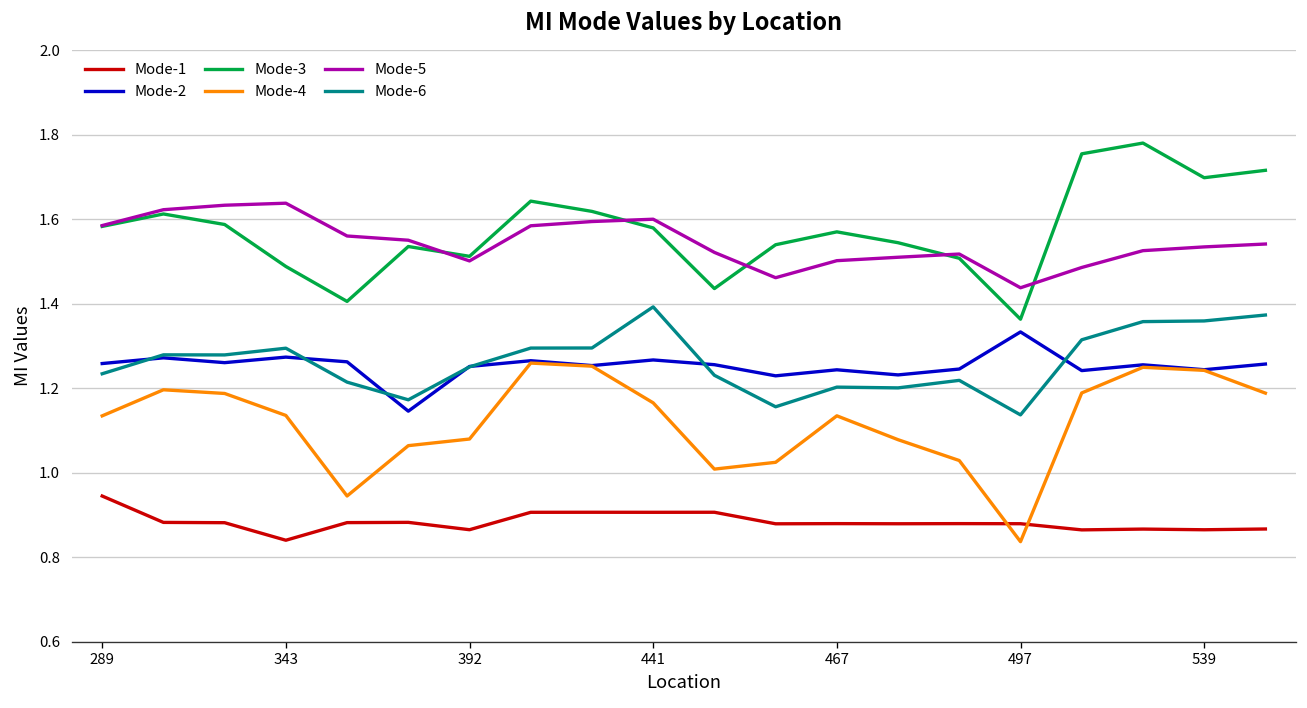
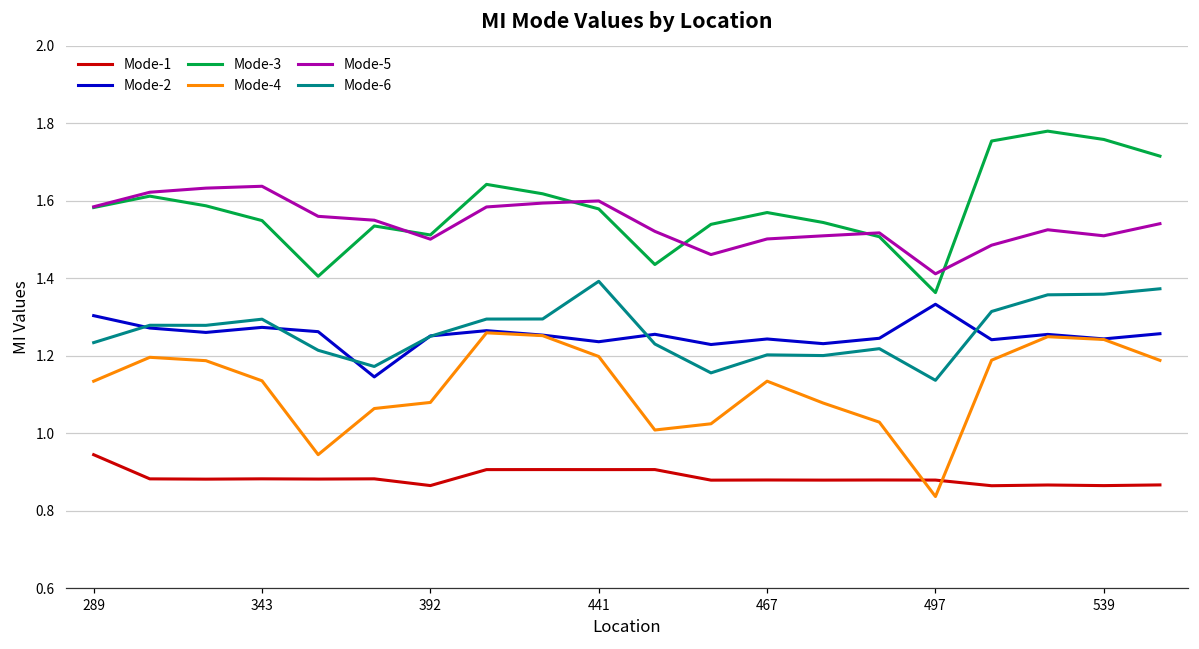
  {
    "Mode-1": {
      "289": 0.94,
-     "343": 0.84,
+     "343": 0.88,
      "392": 0.86,
      "441": 0.91,
      "467": 0.88,
      "497": 0.88,
      "539": 0.86
    },
    "Mode-2": {
-     "289": 1.26,
+     "289": 1.30,
      "343": 1.27,
-     "441": 1.27,
+     "441": 1.24,
      "467": 1.24,
      "497": 1.33
    },
    "Mode-3": {
-     "343": 1.49,
+     "343": 1.55,
      "392": 1.51,
      "441": 1.58,
      "467": 1.57,
      "497": 1.36,
-     "539": 1.70
+     "539": 1.76
    },
    "Mode-4": {
      "289": 1.13,
      "343": 1.14,
      "392": 1.08,
-     "441": 1.17,
+     "441": 1.20,
      "467": 1.13,
      "497": 0.84
    },
    "Mode-5": {
      "343": 1.64,
      "392": 1.50,
      "441": 1.60,
      "467": 1.50,
-     "497": 1.44,
-     "539": 1.53
+     "497": 1.41,
+     "539": 1.51
    },
    "Mode-6": {
      "289": 1.23,
      "343": 1.29,
      "441": 1.39,
      "467": 1.20,
      "497": 1.14,
      "539": 1.36
    }
  }
